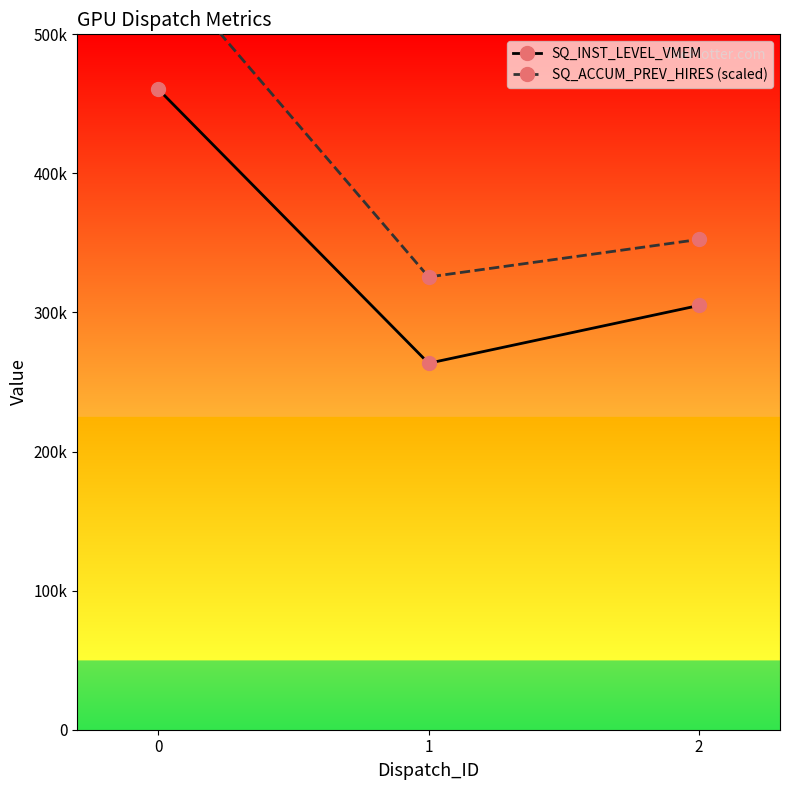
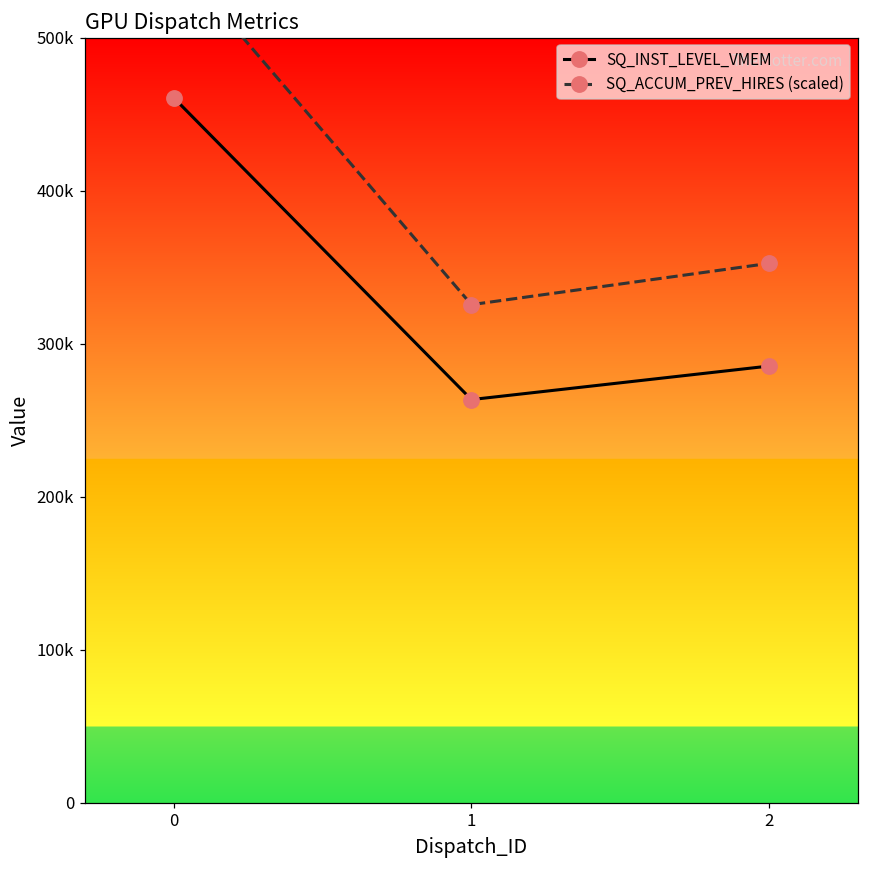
  {
    "SQ_INST_LEVEL_VMEM": {
      "0": 461000,
      "1": 263000,
-     "2": 305000
+     "2": 285000
    },
    "SQ_ACCUM_PREV_HIRES (scaled)": {
      "1": 326000,
      "2": 353000
    }
  }
